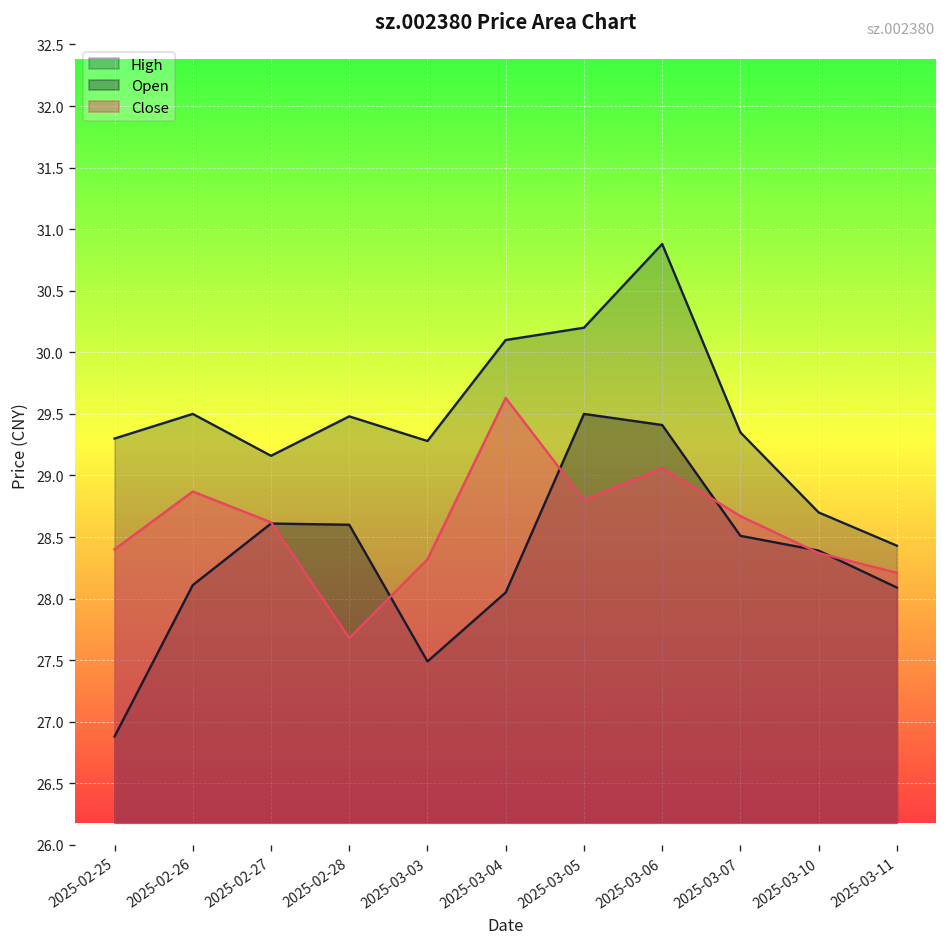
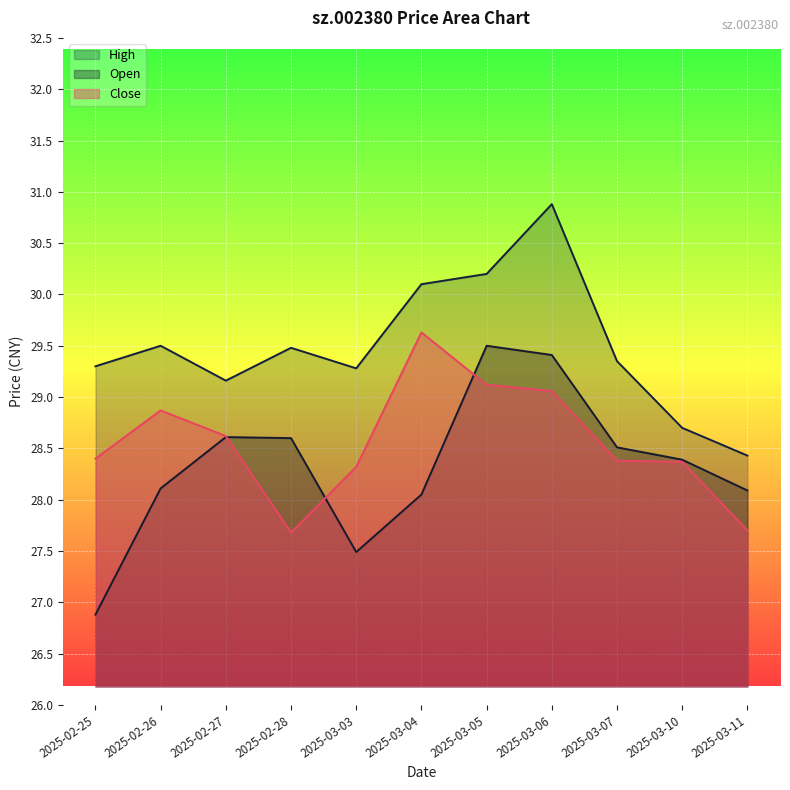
  {
    "Close": {
      "2025-02-25": 28.40,
      "2025-02-26": 28.87,
      "2025-02-28": 27.68,
      "2025-03-03": 28.32,
      "2025-03-04": 29.63,
-     "2025-03-05": 28.80,
+     "2025-03-05": 29.12,
      "2025-03-06": 29.06,
-     "2025-03-07": 28.67,
-     "2025-03-11": 28.21
+     "2025-03-07": 28.38,
+     "2025-03-11": 27.70
    }
  }
